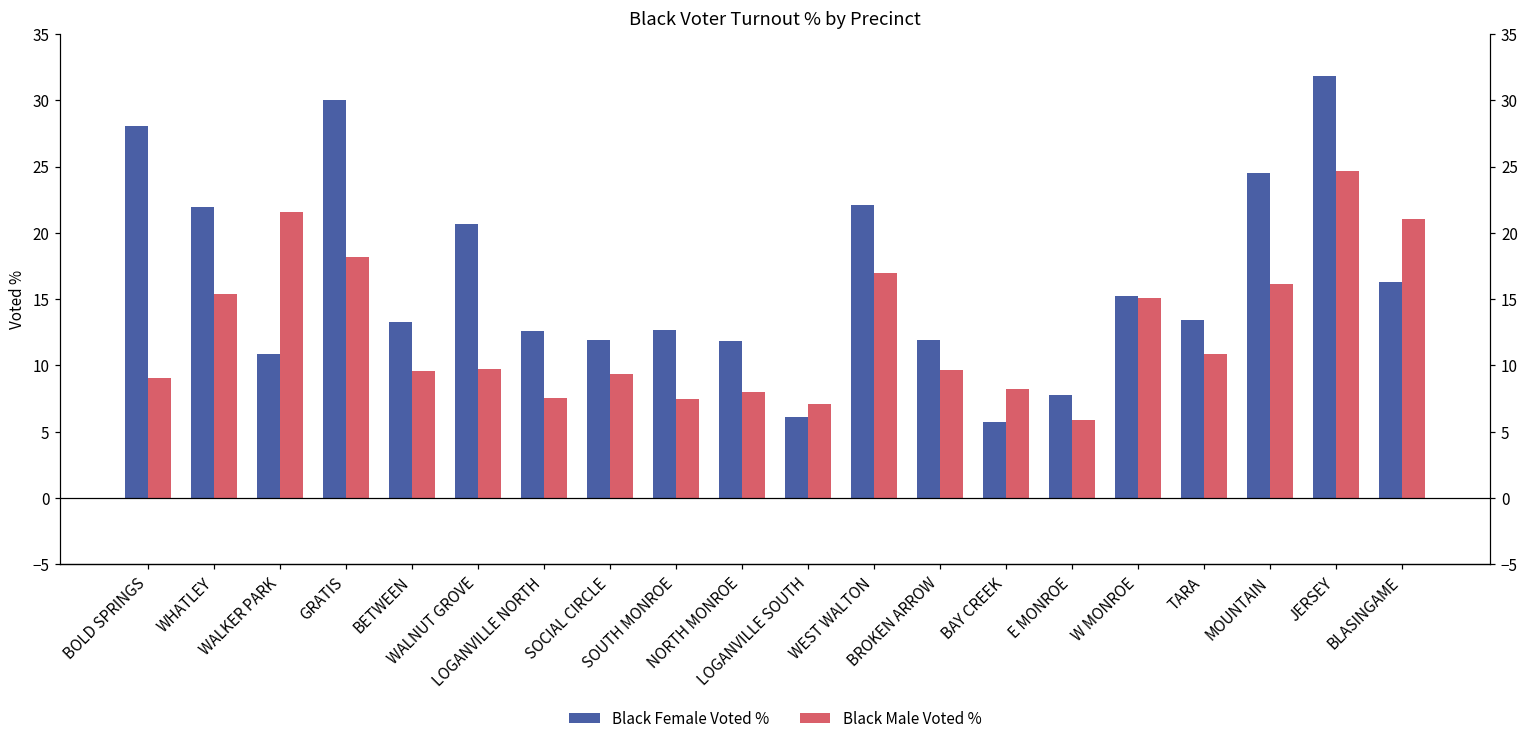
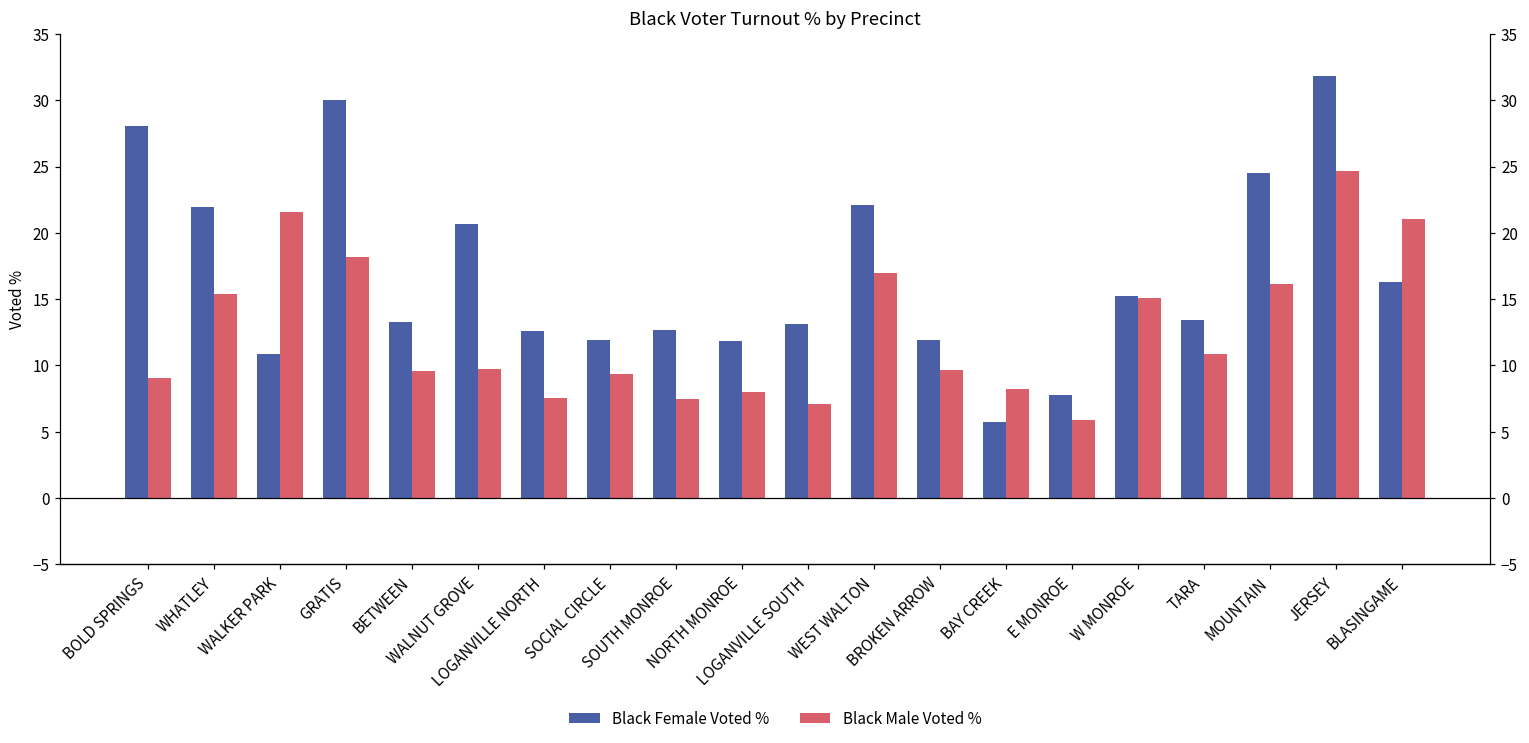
  {
    "Black Female Voted %": {
      "BOLD SPRINGS": 28.1,
      "WHATLEY": 21.9,
      "WALKER PARK": 10.8,
      "GRATIS": 30.0,
      "BETWEEN": 13.3,
      "WALNUT GROVE": 20.7,
      "LOGANVILLE NORTH": 12.6,
      "SOCIAL CIRCLE": 11.9,
      "SOUTH MONROE": 12.7,
      "NORTH MONROE": 11.8,
-     "LOGANVILLE SOUTH": 6.1,
+     "LOGANVILLE SOUTH": 13.1,
      "WEST WALTON": 22.1,
      "BROKEN ARROW": 11.9,
      "BAY CREEK": 5.8,
      "E MONROE": 7.7,
      "W MONROE": 15.2,
      "TARA": 13.4,
      "MOUNTAIN": 24.5,
      "JERSEY": 31.8,
      "BLASINGAME": 16.3
    },
    "Black Male Voted %": {
      "BOLD SPRINGS": 9.1,
      "WHATLEY": 15.4,
      "WALKER PARK": 21.6,
      "GRATIS": 18.2,
      "BETWEEN": 9.6,
      "WALNUT GROVE": 9.8,
      "LOGANVILLE NORTH": 7.5,
      "SOCIAL CIRCLE": 9.3,
      "SOUTH MONROE": 7.5,
      "NORTH MONROE": 8.0,
      "LOGANVILLE SOUTH": 7.1,
      "WEST WALTON": 17.0,
      "BROKEN ARROW": 9.6,
      "BAY CREEK": 8.2,
      "E MONROE": 5.9,
      "W MONROE": 15.1,
      "TARA": 10.9,
      "MOUNTAIN": 16.1,
      "JERSEY": 24.7,
      "BLASINGAME": 21.1
    }
  }
